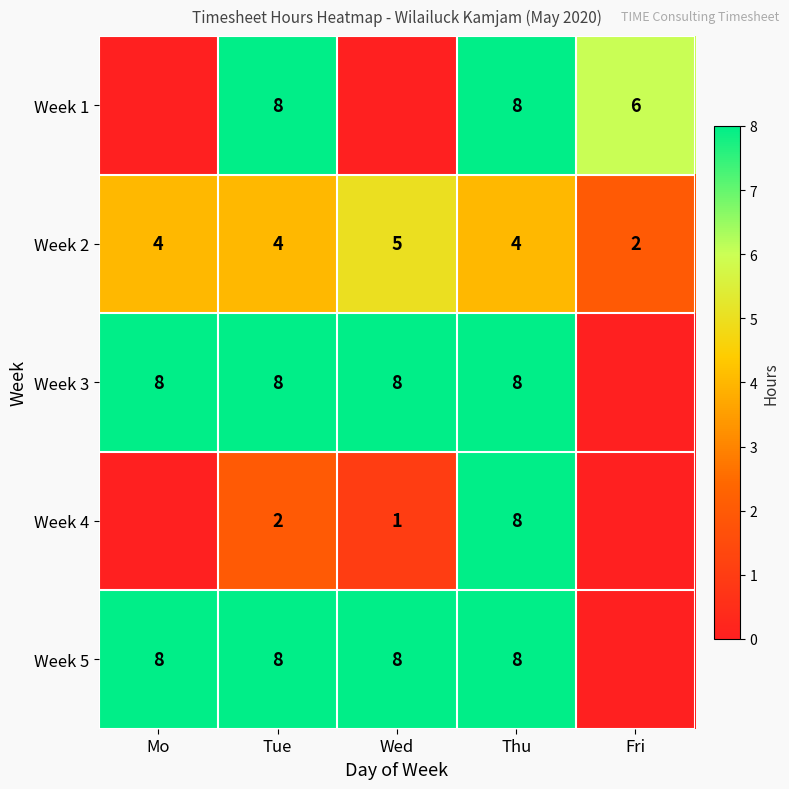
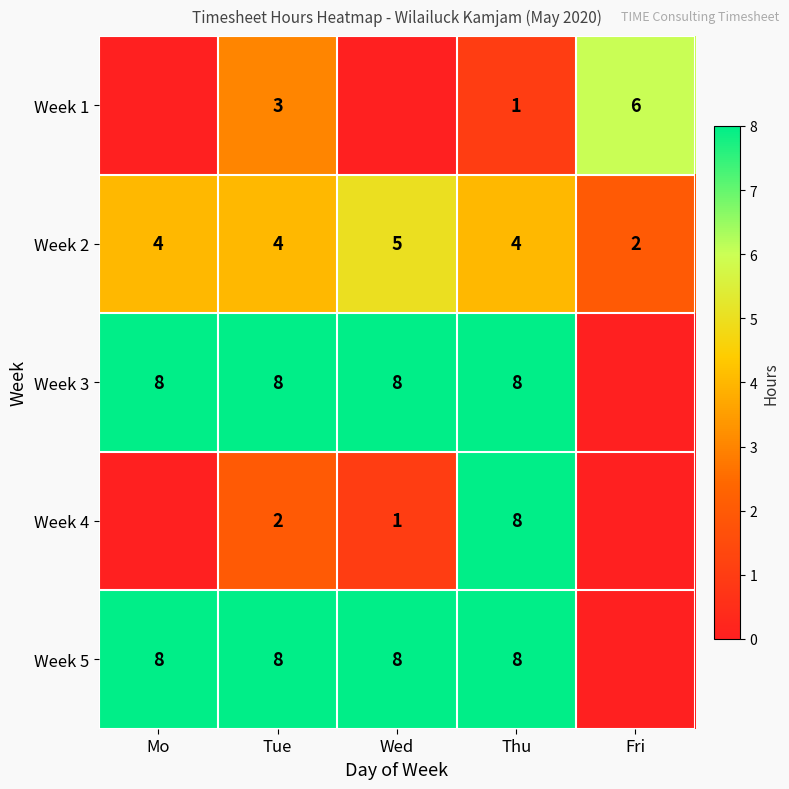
  {
    "Week 1": {
-     "Tue": 8,
-     "Thu": 8,
+     "Tue": 3,
+     "Thu": 1,
      "Fri": 6
    },
    "Week 2": {
      "Mo": 4,
      "Tue": 4,
      "Wed": 5,
      "Thu": 4,
      "Fri": 2
    },
    "Week 3": {
      "Mo": 8,
      "Tue": 8,
      "Wed": 8,
      "Thu": 8
    },
    "Week 4": {
      "Tue": 2,
      "Wed": 1,
      "Thu": 8
    },
    "Week 5": {
      "Mo": 8,
      "Tue": 8,
      "Wed": 8,
      "Thu": 8
    }
  }
